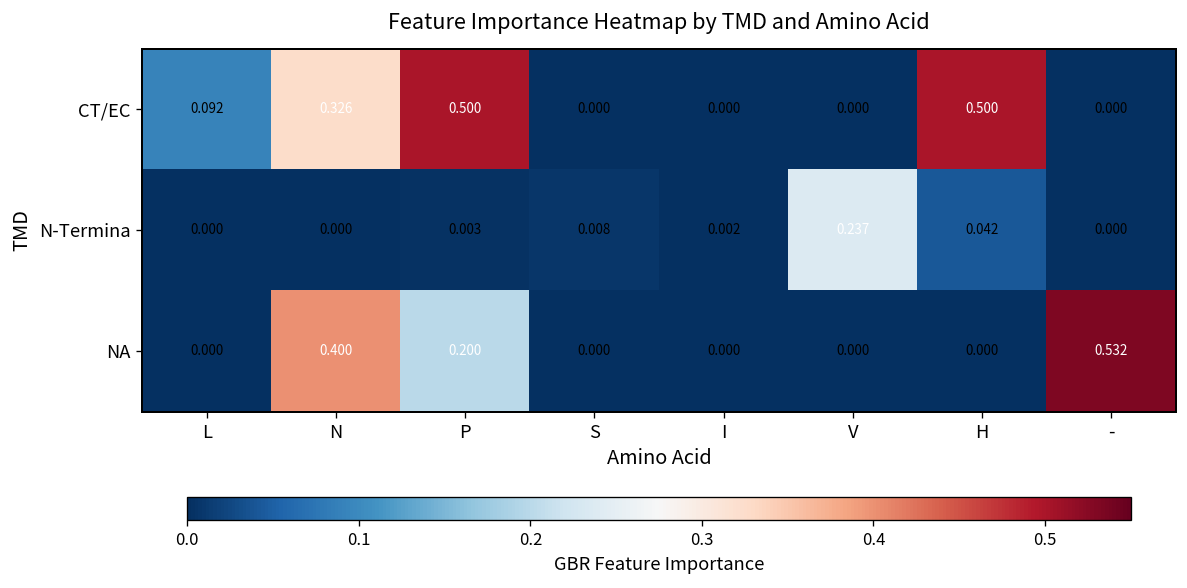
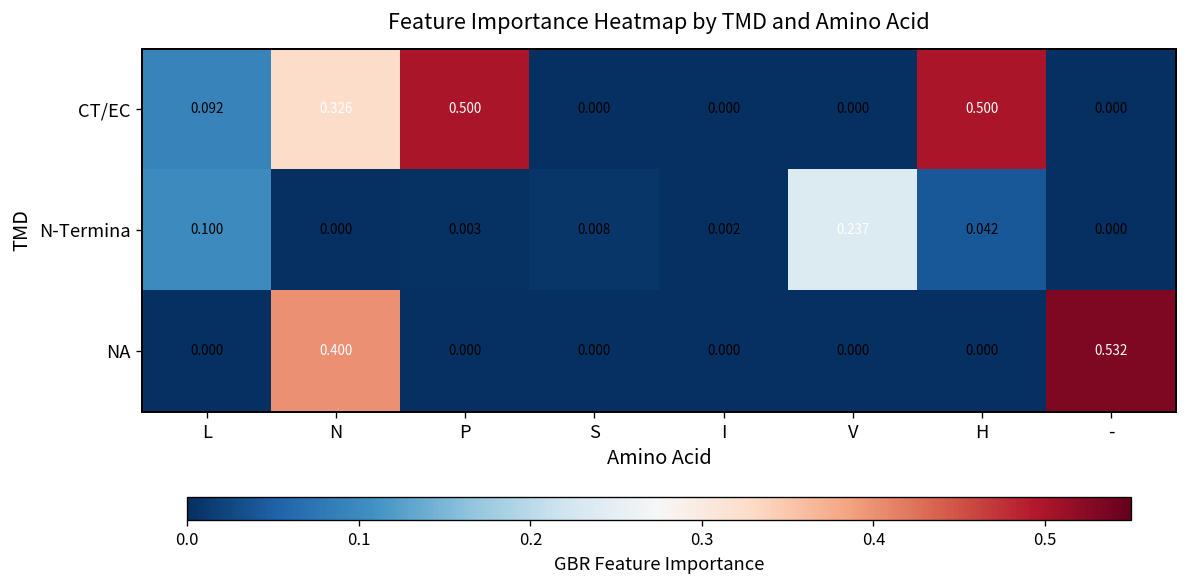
  {
    "CT/EC": {
      "L": 0.092,
      "N": 0.326,
      "P": 0.500,
      "S": 0.000,
      "I": 0.000,
      "V": 0.000,
      "H": 0.500,
      "-": 0.000
    },
    "N-Termina": {
-     "L": 0.000,
+     "L": 0.100,
      "N": 0.000,
      "P": 0.003,
      "S": 0.008,
      "I": 0.002,
      "H": 0.042,
      "-": 0.000
    },
    "NA": {
      "L": 0.000,
      "N": 0.400,
-     "P": 0.200,
+     "P": 0.000,
      "S": 0.000,
      "I": 0.000,
      "V": 0.000,
      "H": 0.000,
      "-": 0.532
    }
  }
